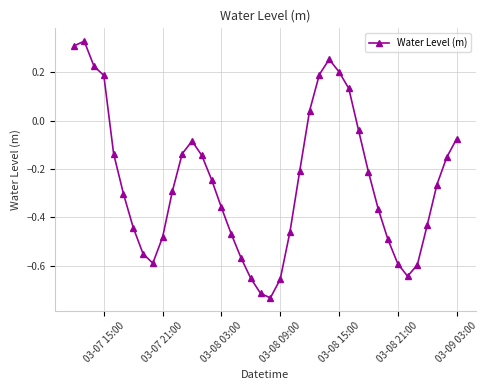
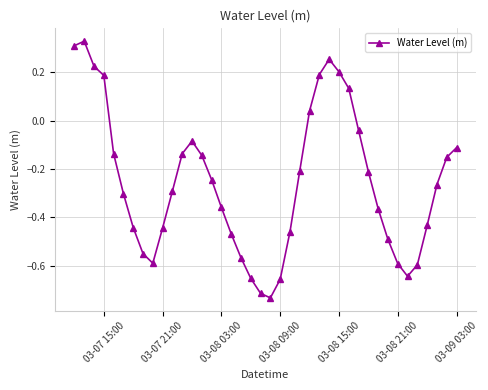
  {
    "03-07 15:00": 0.19,
-   "03-07 21:00": -0.48,
+   "03-07 21:00": -0.44,
    "03-08 03:00": -0.36,
    "03-08 09:00": -0.66,
    "03-08 15:00": 0.20,
    "03-08 21:00": -0.59,
-   "03-09 03:00": -0.08
+   "03-09 03:00": -0.11
  }
